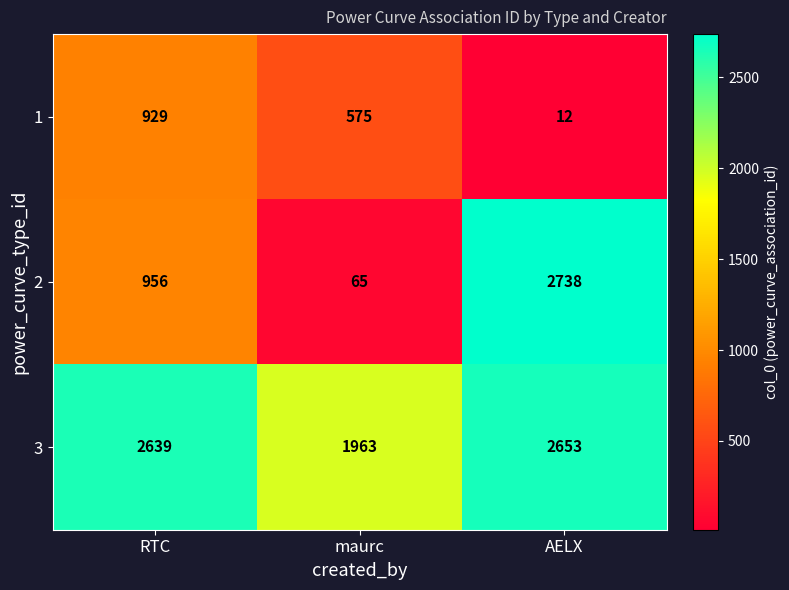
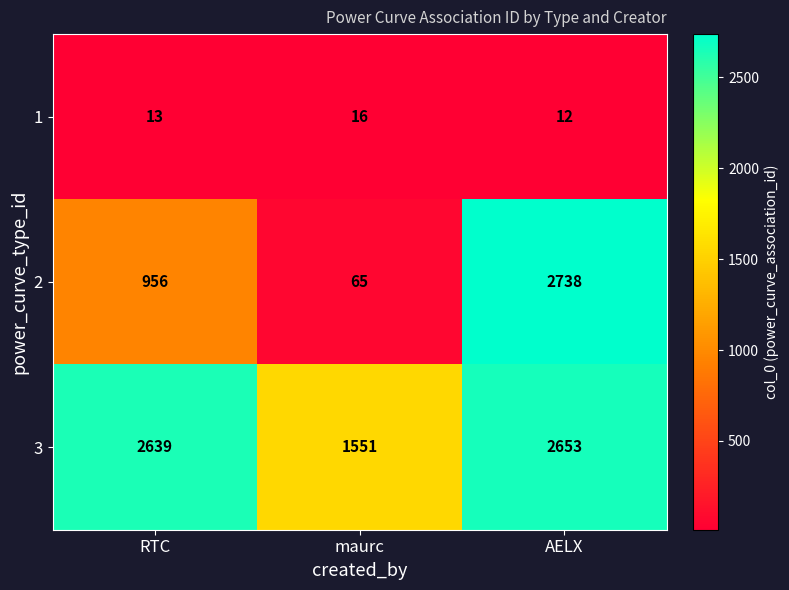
  {
    "1": {
-     "RTC": 929,
-     "maurc": 575,
+     "RTC": 13,
+     "maurc": 16,
      "AELX": 12
    },
    "2": {
      "RTC": 956,
      "maurc": 65,
      "AELX": 2738
    },
    "3": {
      "RTC": 2639,
-     "maurc": 1963,
+     "maurc": 1551,
      "AELX": 2653
    }
  }
